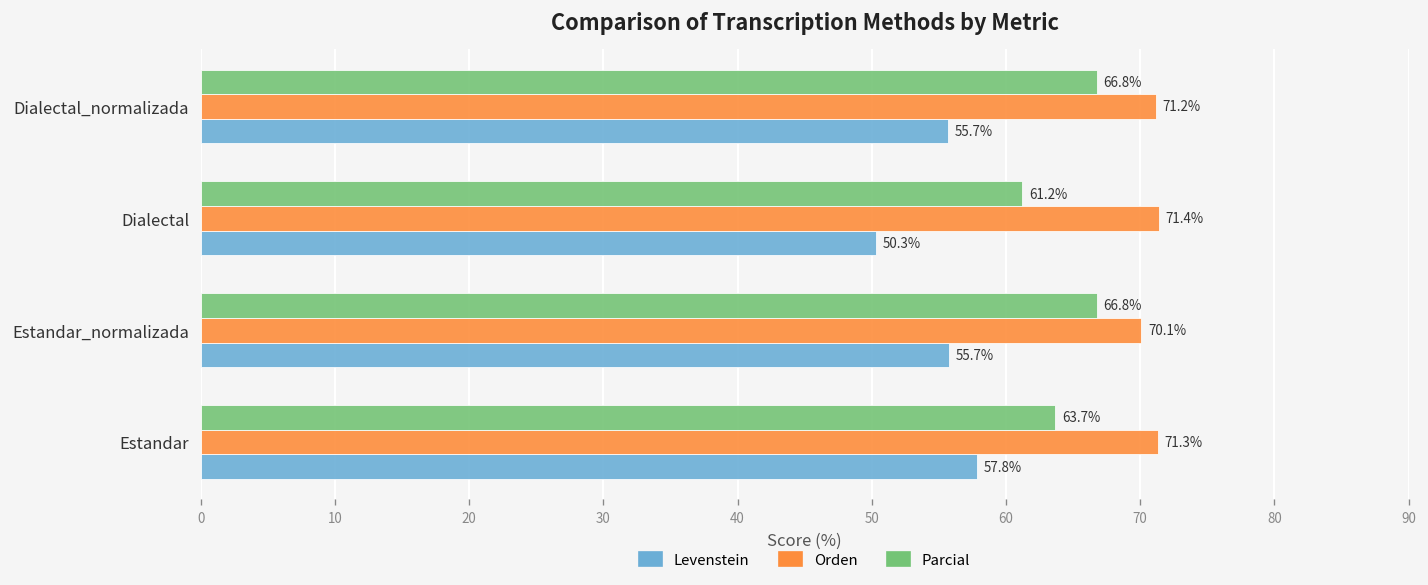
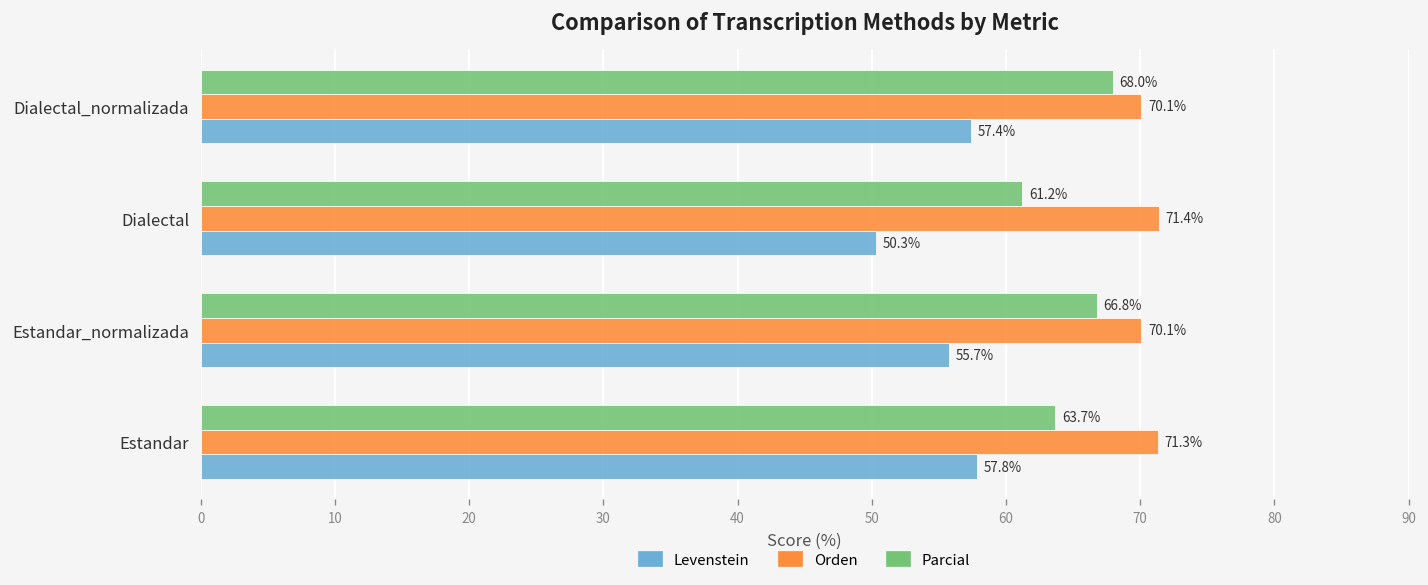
  {
    "Levenstein": {
-     "Dialectal_normalizada": "55.7%",
+     "Dialectal_normalizada": "57.4%",
      "Dialectal": "50.3%",
      "Estandar_normalizada": "55.7%",
      "Estandar": "57.8%"
    },
    "Orden": {
-     "Dialectal_normalizada": "71.2%",
+     "Dialectal_normalizada": "70.1%",
      "Dialectal": "71.4%",
      "Estandar_normalizada": "70.1%",
      "Estandar": "71.3%"
    },
    "Parcial": {
-     "Dialectal_normalizada": "66.8%",
+     "Dialectal_normalizada": "68.0%",
      "Dialectal": "61.2%",
      "Estandar_normalizada": "66.8%",
      "Estandar": "63.7%"
    }
  }
